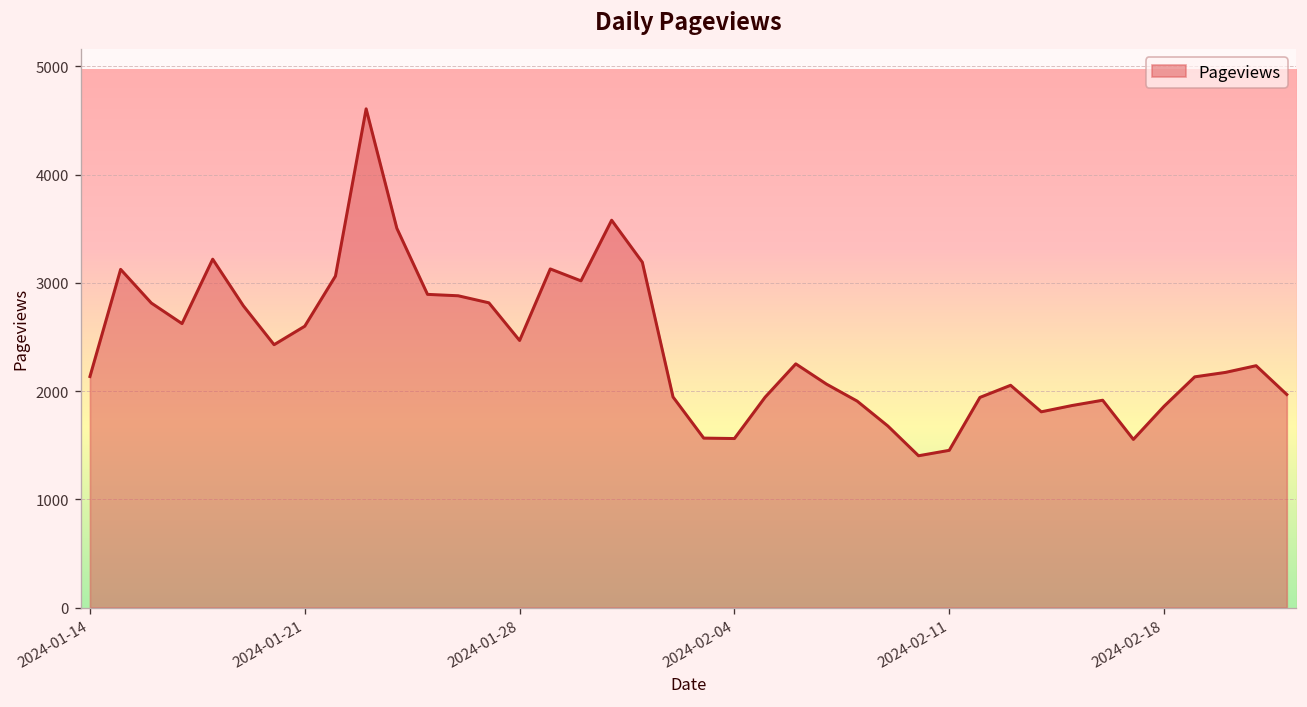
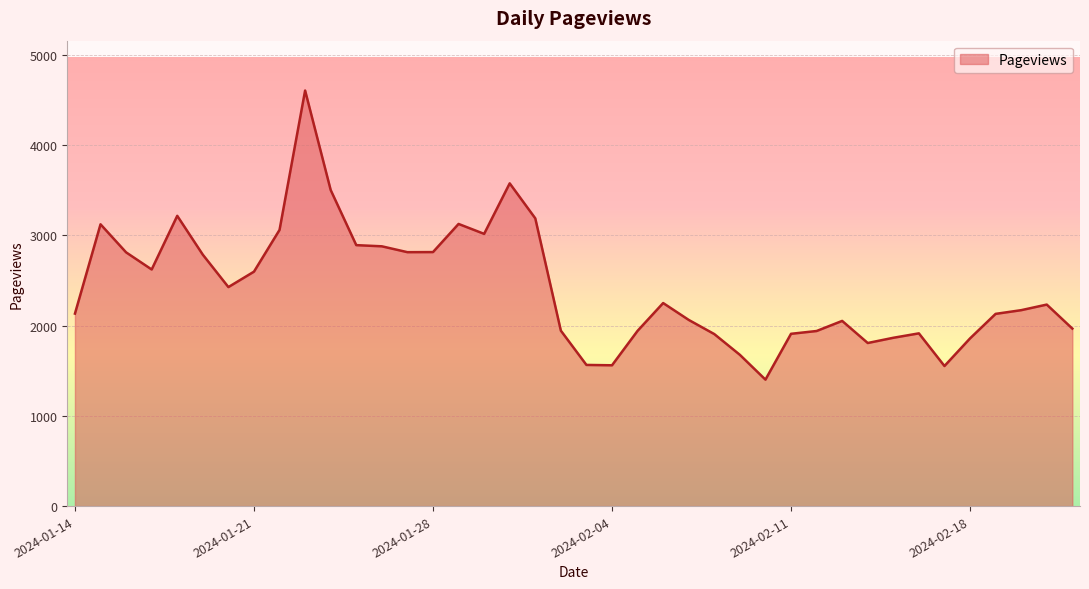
  {
    "2024-01-14": 2100,
    "2024-01-21": 2600,
-   "2024-01-28": 2500,
+   "2024-01-28": 2800,
    "2024-02-04": 1600,
-   "2024-02-11": 1500,
+   "2024-02-11": 1900,
    "2024-02-18": 1900
  }
